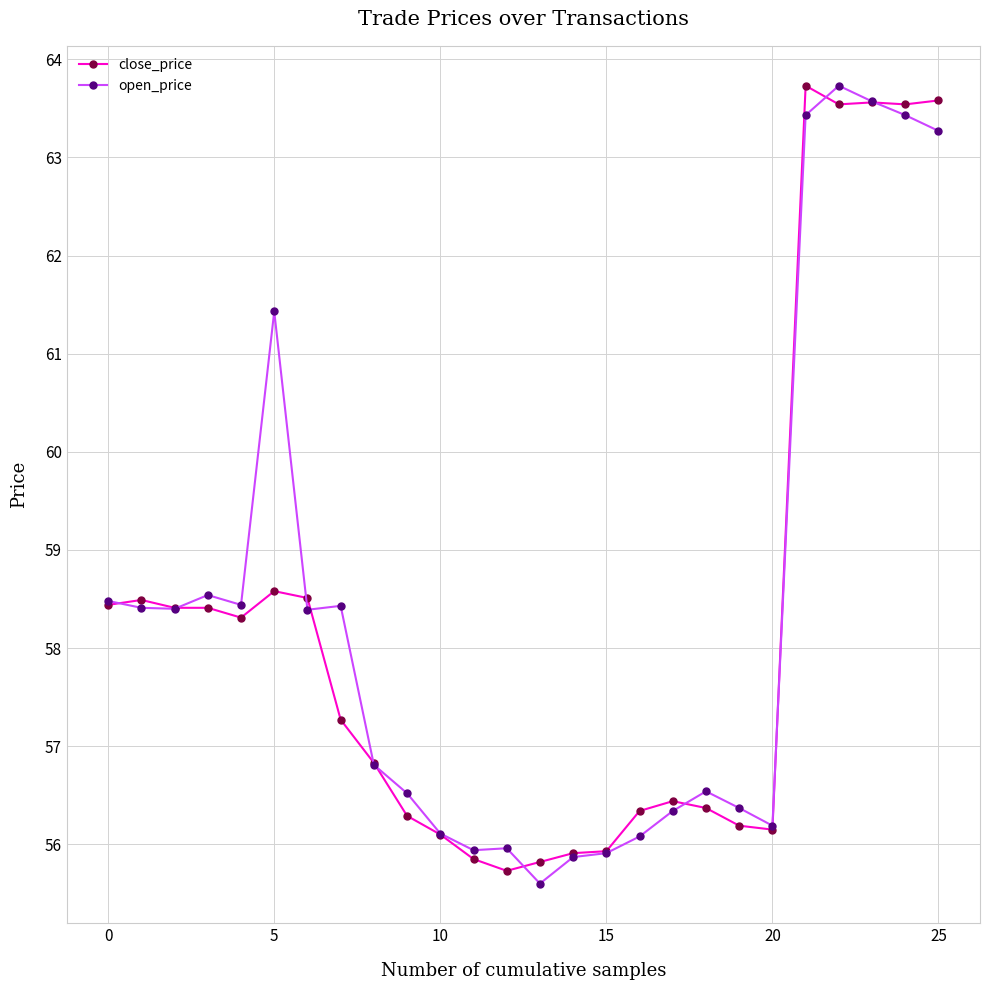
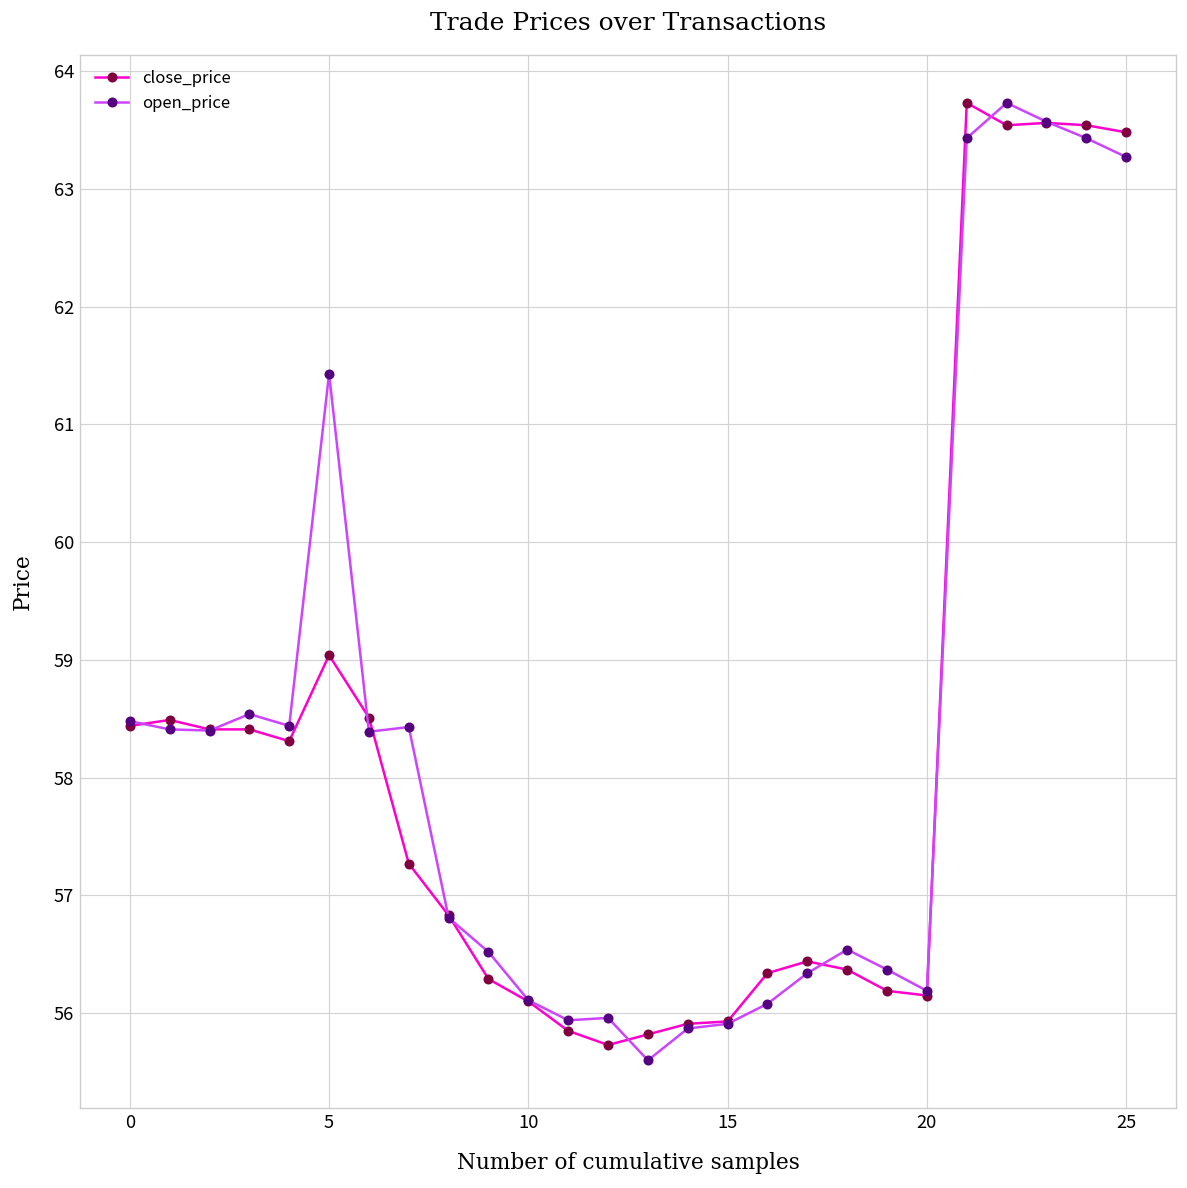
  {
    "close_price": {
      "0": 58.4,
-     "5": 58.6,
+     "5": 59.0,
      "20": 56.2,
-     "25": 63.6
+     "25": 63.5
    },
    "open_price": {
      "0": 58.5,
      "5": 61.4,
      "20": 56.2,
      "25": 63.3
    }
  }
